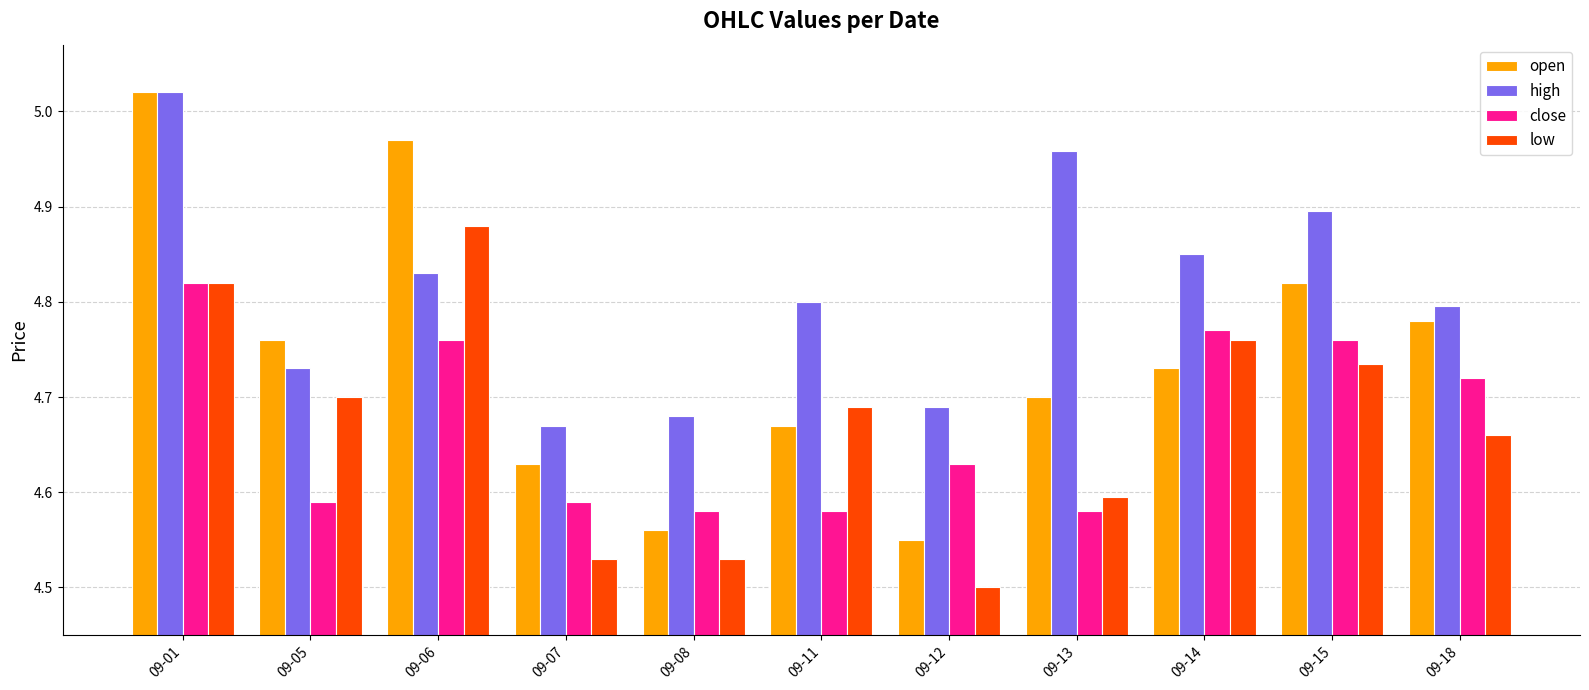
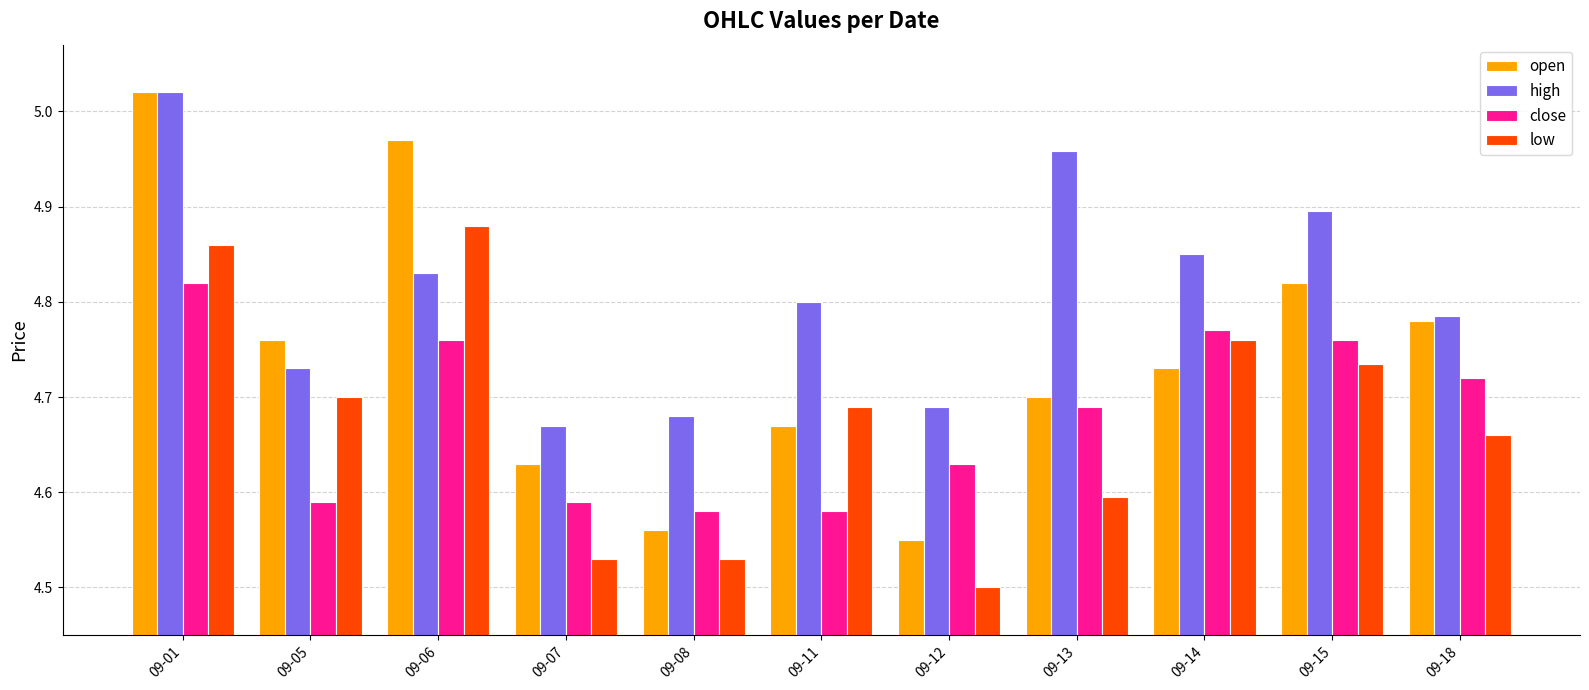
  {
    "open": {
      "09-01": 5.02,
      "09-05": 4.76,
      "09-06": 4.97,
      "09-07": 4.63,
      "09-08": 4.56,
      "09-11": 4.67,
      "09-12": 4.55,
      "09-13": 4.70,
      "09-14": 4.73,
      "09-15": 4.82,
      "09-18": 4.78
    },
    "high": {
      "09-01": 5.02,
      "09-05": 4.73,
      "09-06": 4.83,
      "09-07": 4.67,
      "09-08": 4.68,
      "09-11": 4.80,
      "09-12": 4.69,
      "09-13": 4.96,
      "09-14": 4.85,
      "09-15": 4.90,
-     "09-18": 4.80
+     "09-18": 4.79
    },
    "close": {
      "09-01": 4.82,
      "09-05": 4.59,
      "09-06": 4.76,
      "09-07": 4.59,
      "09-08": 4.58,
      "09-11": 4.58,
      "09-12": 4.63,
-     "09-13": 4.58,
+     "09-13": 4.69,
      "09-14": 4.77,
      "09-15": 4.76,
      "09-18": 4.72
    },
    "low": {
-     "09-01": 4.82,
+     "09-01": 4.86,
      "09-05": 4.70,
      "09-06": 4.88,
      "09-07": 4.53,
      "09-08": 4.53,
      "09-11": 4.69,
      "09-12": 4.50,
      "09-13": 4.60,
      "09-14": 4.76,
      "09-15": 4.74,
      "09-18": 4.66
    }
  }
